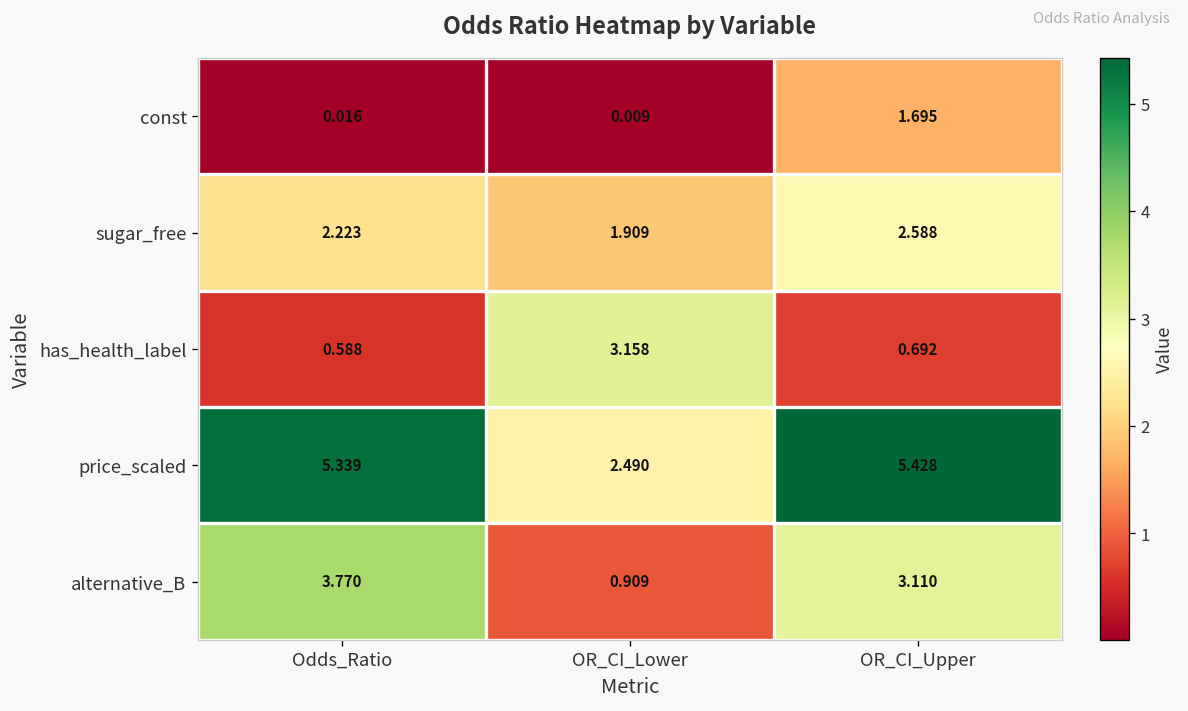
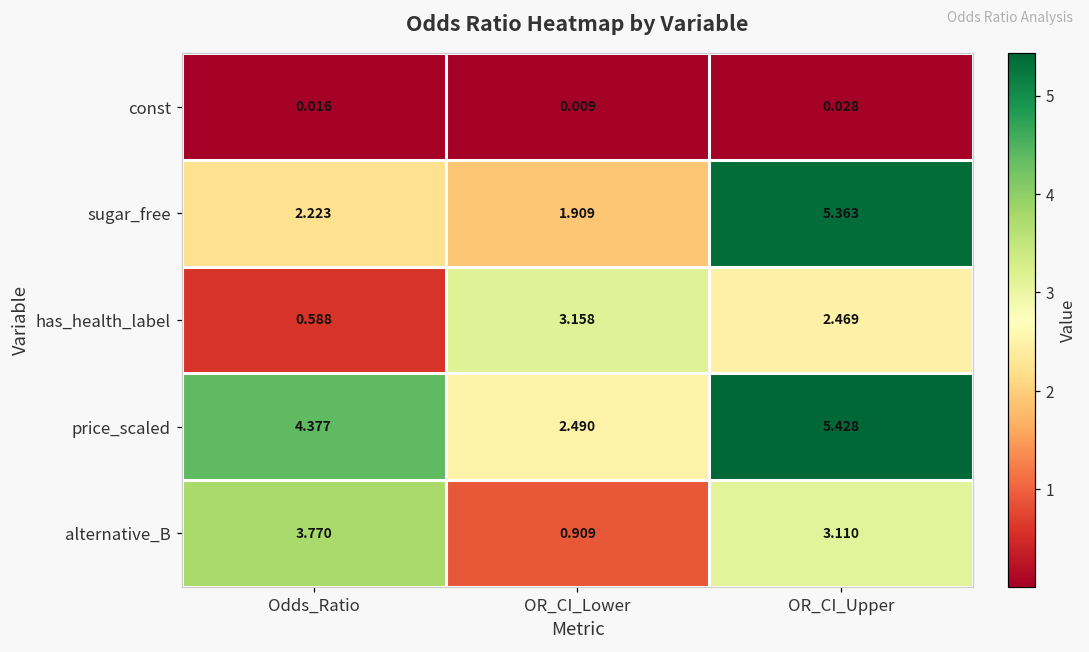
  {
    "const": {
      "Odds_Ratio": 0.016,
      "OR_CI_Lower": 0.009,
-     "OR_CI_Upper": 1.695
+     "OR_CI_Upper": 0.028
    },
    "sugar_free": {
      "Odds_Ratio": 2.223,
      "OR_CI_Lower": 1.909,
-     "OR_CI_Upper": 2.588
+     "OR_CI_Upper": 5.363
    },
    "has_health_label": {
      "Odds_Ratio": 0.588,
      "OR_CI_Lower": 3.158,
-     "OR_CI_Upper": 0.692
+     "OR_CI_Upper": 2.469
    },
    "price_scaled": {
-     "Odds_Ratio": 5.339,
+     "Odds_Ratio": 4.377,
      "OR_CI_Lower": 2.490,
      "OR_CI_Upper": 5.428
    },
    "alternative_B": {
      "Odds_Ratio": 3.770,
      "OR_CI_Lower": 0.909,
      "OR_CI_Upper": 3.110
    }
  }
